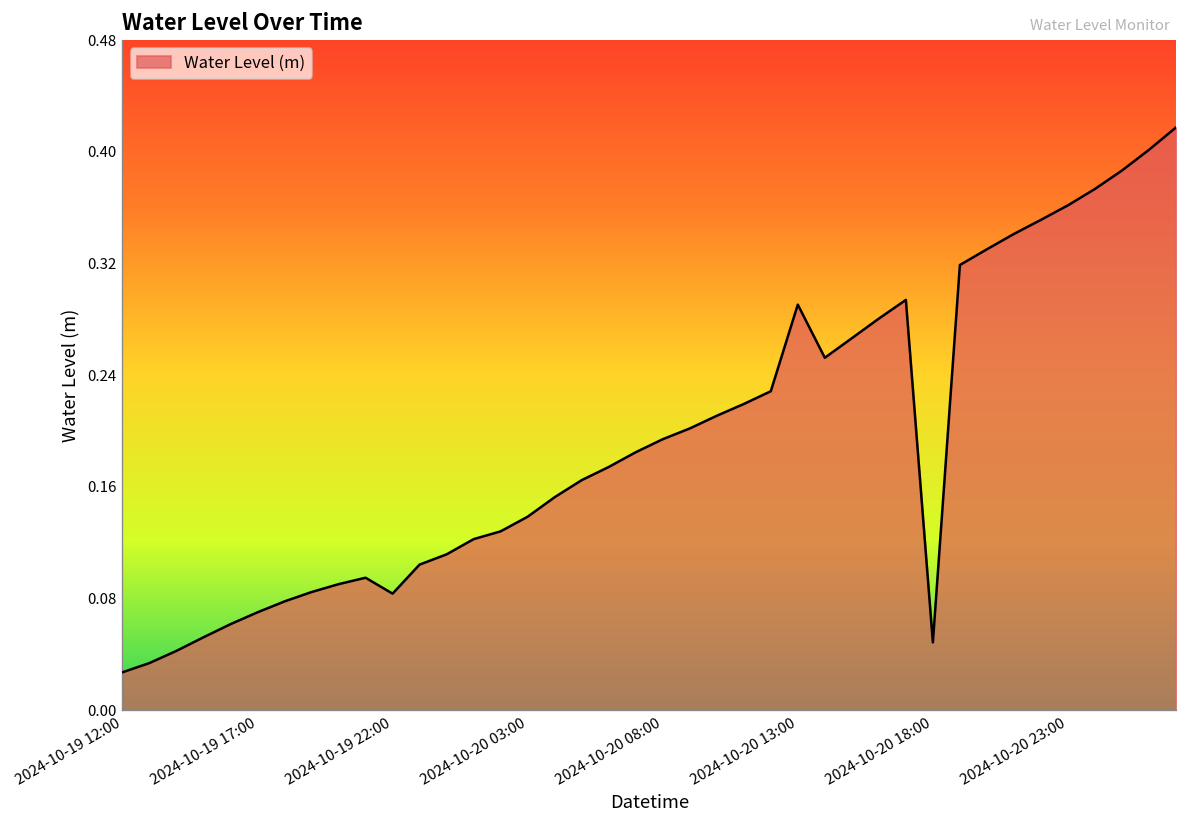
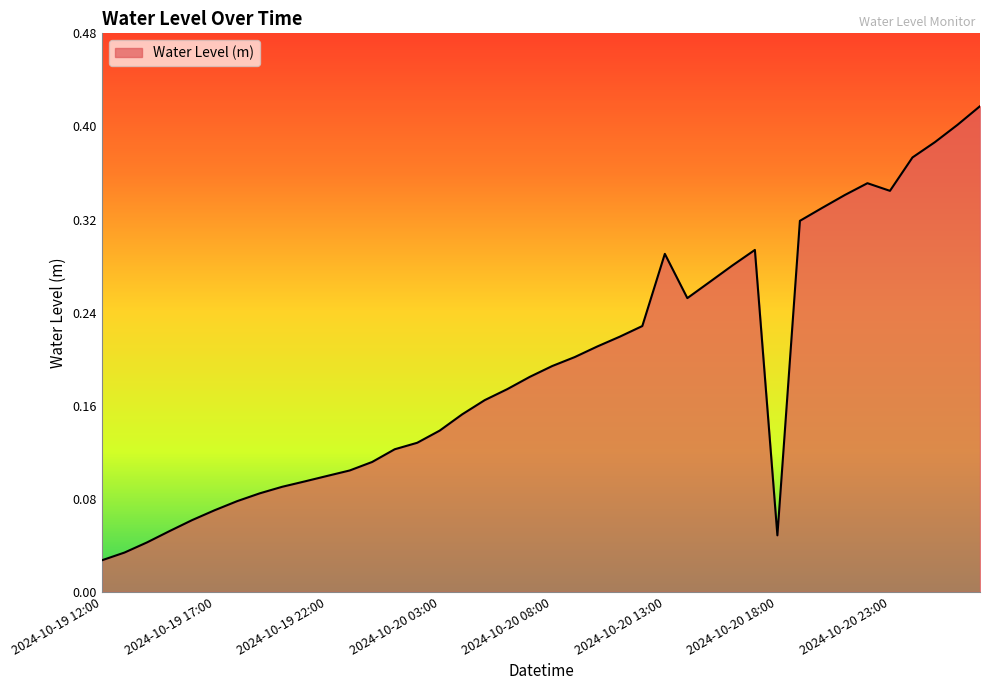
  {
    "2024-10-19 12:00": 0.027,
    "2024-10-19 17:00": 0.070,
-   "2024-10-19 22:00": 0.084,
+   "2024-10-19 22:00": 0.100,
    "2024-10-20 03:00": 0.139,
    "2024-10-20 08:00": 0.194,
    "2024-10-20 13:00": 0.290,
    "2024-10-20 18:00": 0.049,
-   "2024-10-20 23:00": 0.362
+   "2024-10-20 23:00": 0.345
  }
